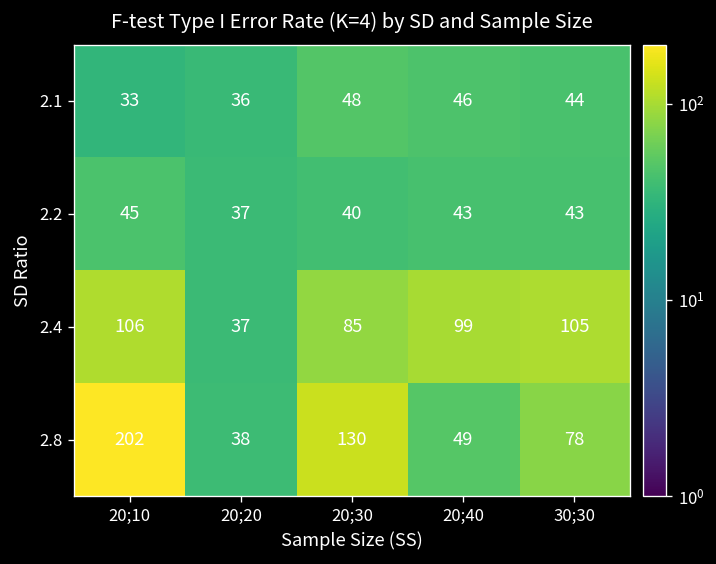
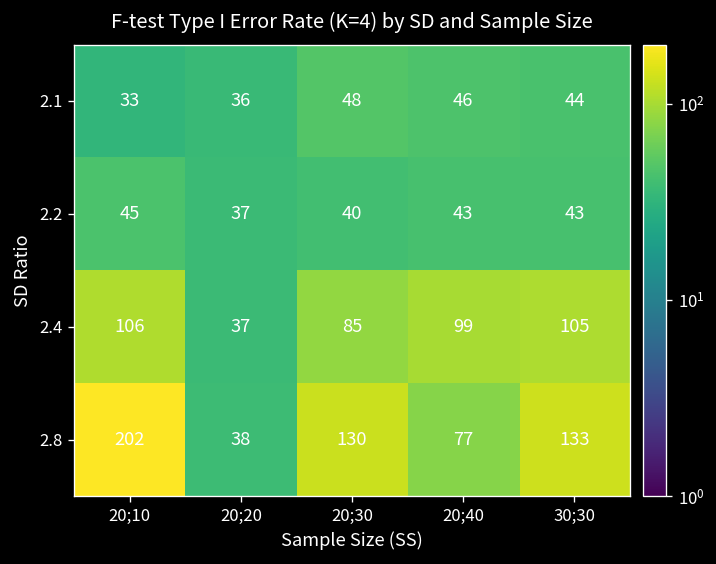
  {
    "2.1": {
      "20;10": 33,
      "20;20": 36,
      "20;30": 48,
      "20;40": 46,
      "30;30": 44
    },
    "2.2": {
      "20;10": 45,
      "20;20": 37,
      "20;30": 40,
      "20;40": 43,
      "30;30": 43
    },
    "2.4": {
      "20;10": 106,
      "20;20": 37,
      "20;30": 85,
      "20;40": 99,
      "30;30": 105
    },
    "2.8": {
      "20;10": 202,
      "20;20": 38,
      "20;30": 130,
-     "20;40": 49,
-     "30;30": 78
+     "20;40": 77,
+     "30;30": 133
    }
  }
